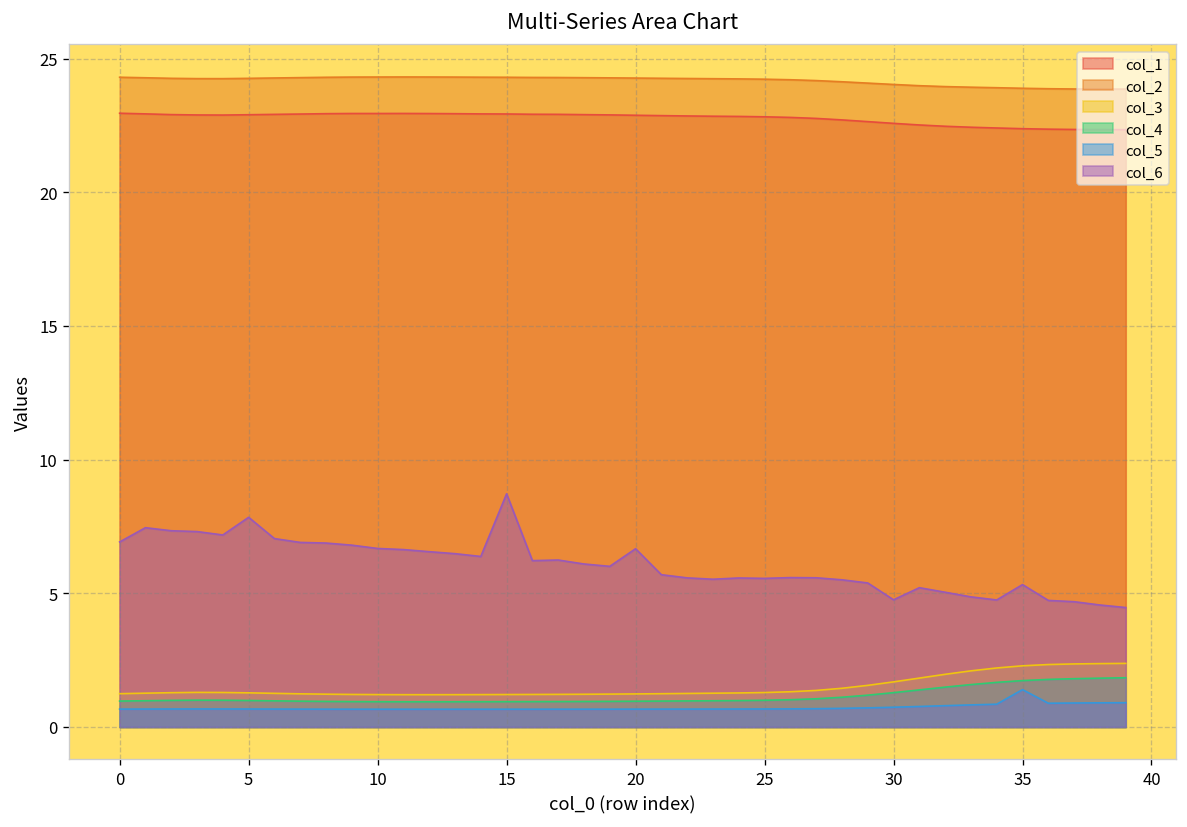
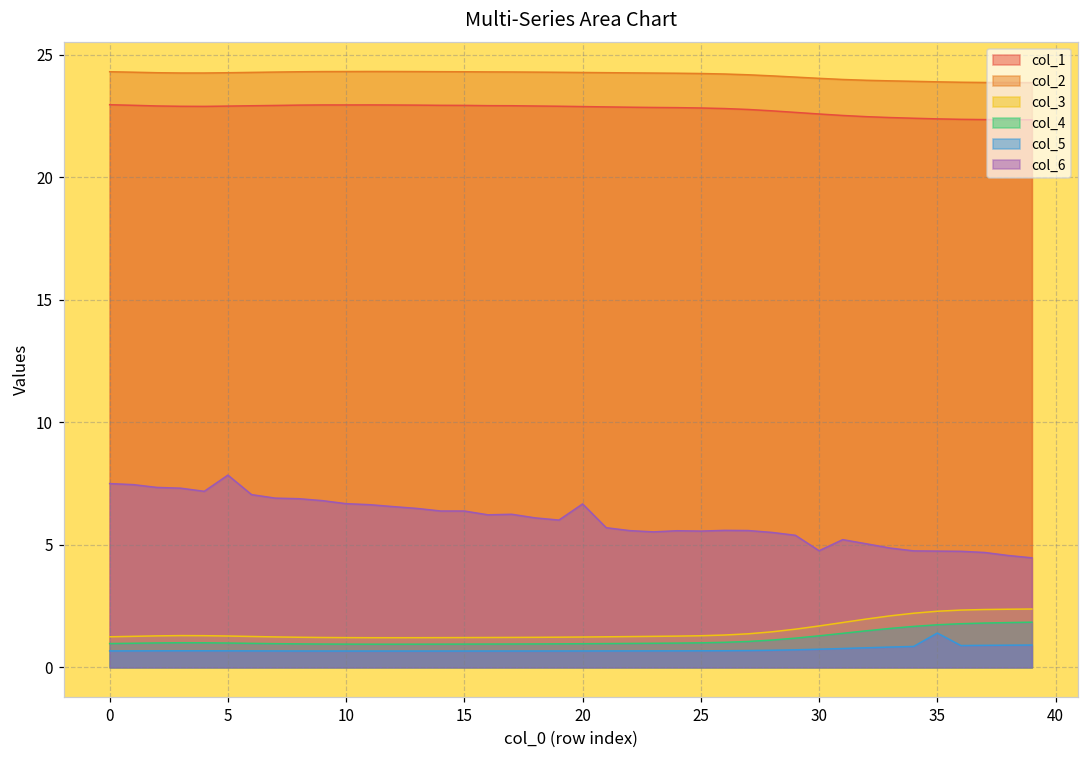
  {
    "col_4": {
      "0": 1.0,
      "5": 1.0,
      "10": 0.9,
      "15": 0.9,
      "20": 1.0,
      "25": 1.0,
      "30": 1.3,
      "35": 1.7
    },
    "col_5": {
      "0": 0.7,
      "5": 0.7,
      "10": 0.7,
      "15": 0.7,
      "20": 0.7,
      "25": 0.7,
      "30": 0.7,
      "35": 1.4
    },
    "col_6": {
-     "0": 6.9,
+     "0": 7.5,
      "5": 7.8,
      "10": 6.7,
-     "15": 8.7,
+     "15": 6.4,
      "20": 6.7,
      "25": 5.6,
      "30": 4.8,
-     "35": 5.3
+     "35": 4.7
    }
  }
